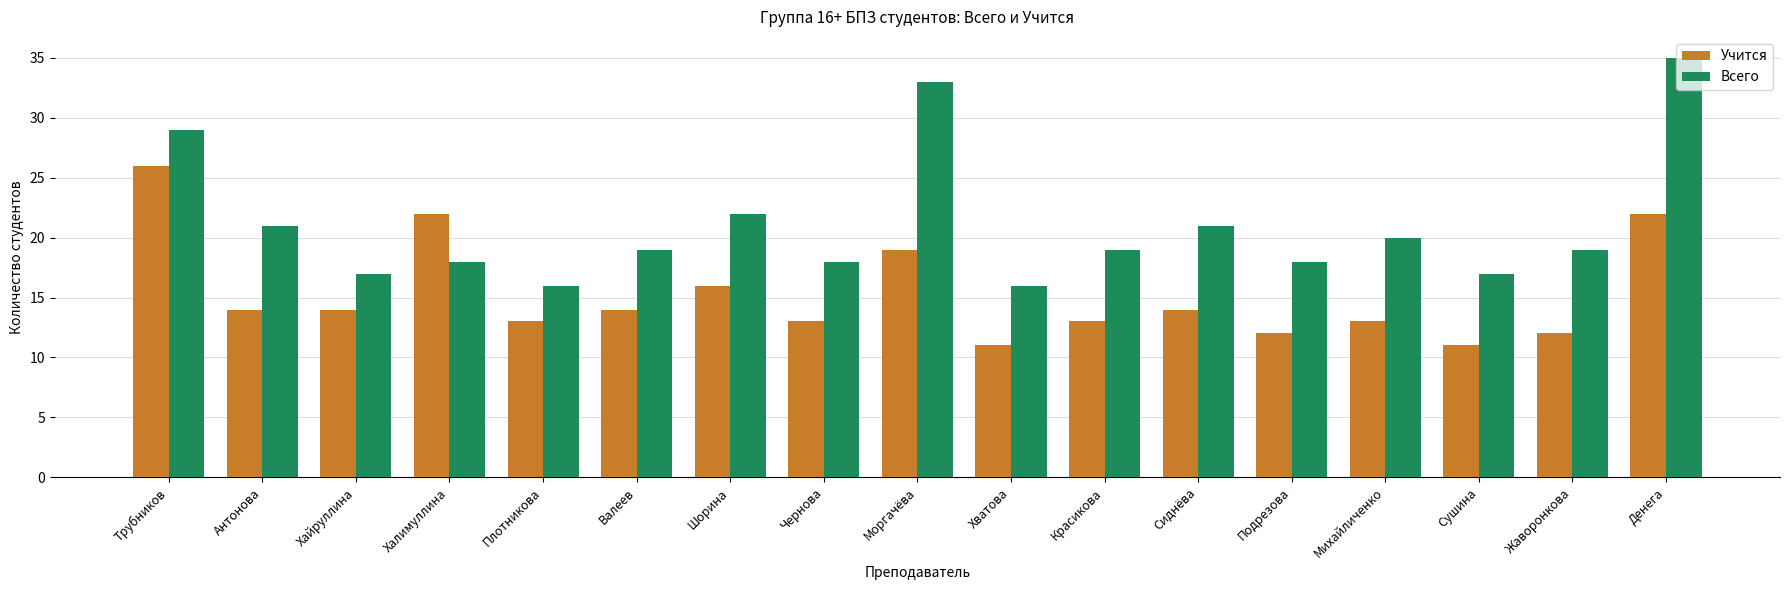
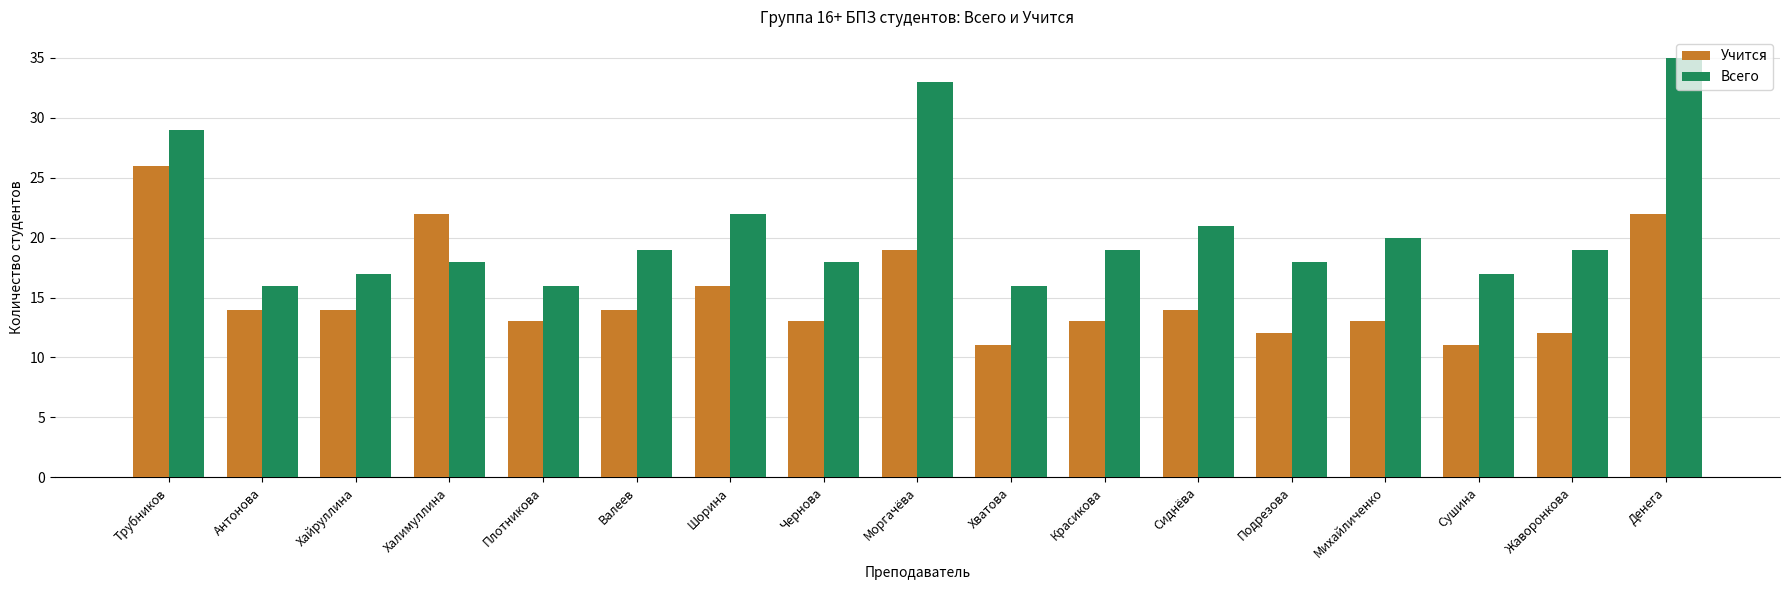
  {
    "Учится": {
      "Трубников": 26,
      "Антонова": 14,
      "Хайруллина": 14,
      "Халимуллина": 22,
      "Плотникова": 13,
      "Валеев": 14,
      "Шорина": 16,
      "Чернова": 13,
      "Моргачёва": 19,
      "Хватова": 11,
      "Красикова": 13,
      "Сиднёва": 14,
      "Подрезова": 12,
      "Михайличенко": 13,
      "Сушина": 11,
      "Жаворонкова": 12,
      "Денега": 22
    },
    "Всего": {
      "Трубников": 29,
-     "Антонова": 21,
+     "Антонова": 16,
      "Хайруллина": 17,
      "Халимуллина": 18,
      "Плотникова": 16,
      "Валеев": 19,
      "Шорина": 22,
      "Чернова": 18,
      "Моргачёва": 33,
      "Хватова": 16,
      "Красикова": 19,
      "Сиднёва": 21,
      "Подрезова": 18,
      "Михайличенко": 20,
      "Сушина": 17,
      "Жаворонкова": 19
    }
  }
